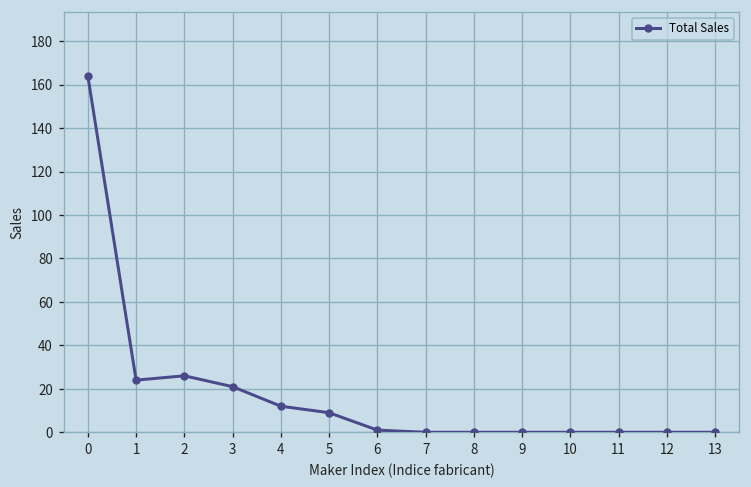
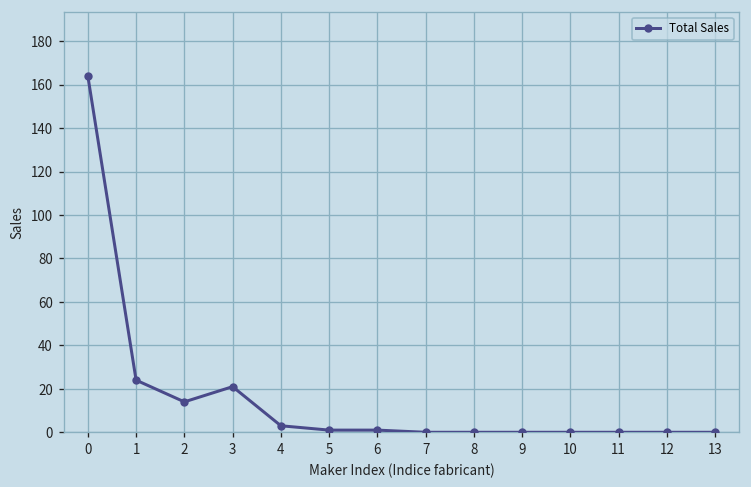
  {
    "0": 164,
    "1": 24,
-   "2": 26,
+   "2": 14,
    "3": 21,
-   "4": 12,
-   "5": 9,
+   "4": 3,
+   "5": 1,
    "6": 1,
    "7": 0,
    "8": 0,
    "9": 0,
    "10": 0,
    "11": 0,
    "12": 0,
    "13": 0
  }
